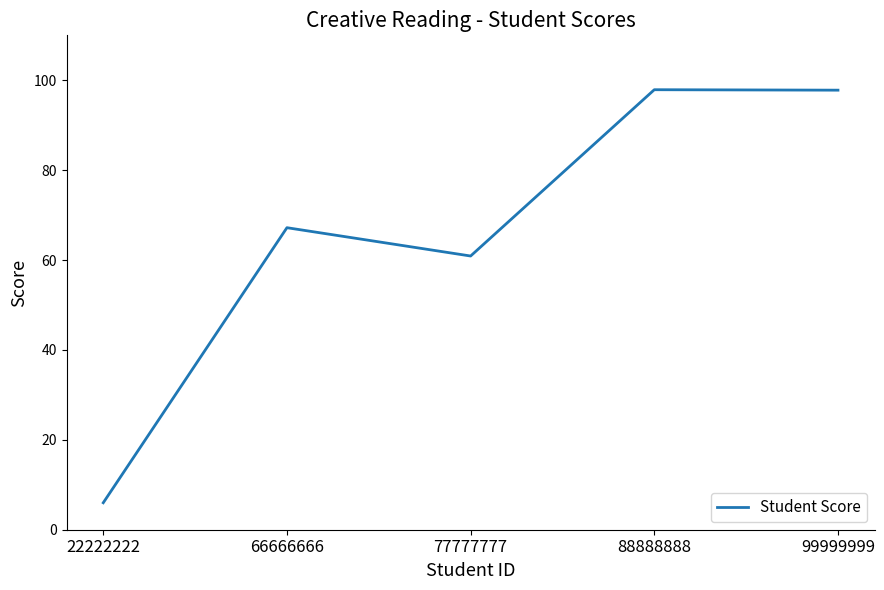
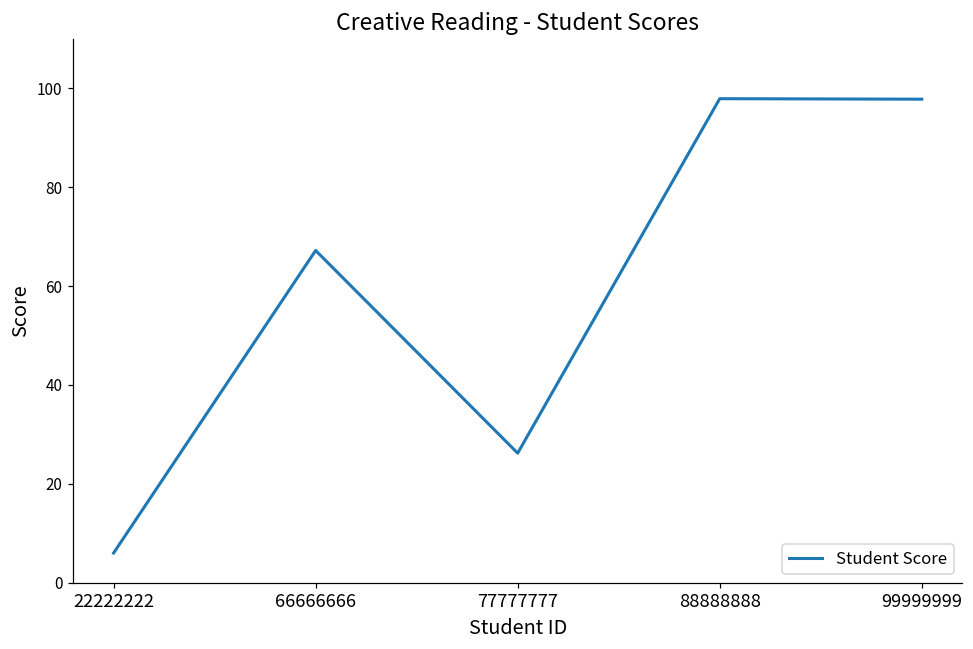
  {
    "22222222": 6,
    "66666666": 67,
-   "77777777": 61,
+   "77777777": 26,
    "88888888": 98,
    "99999999": 98
  }
